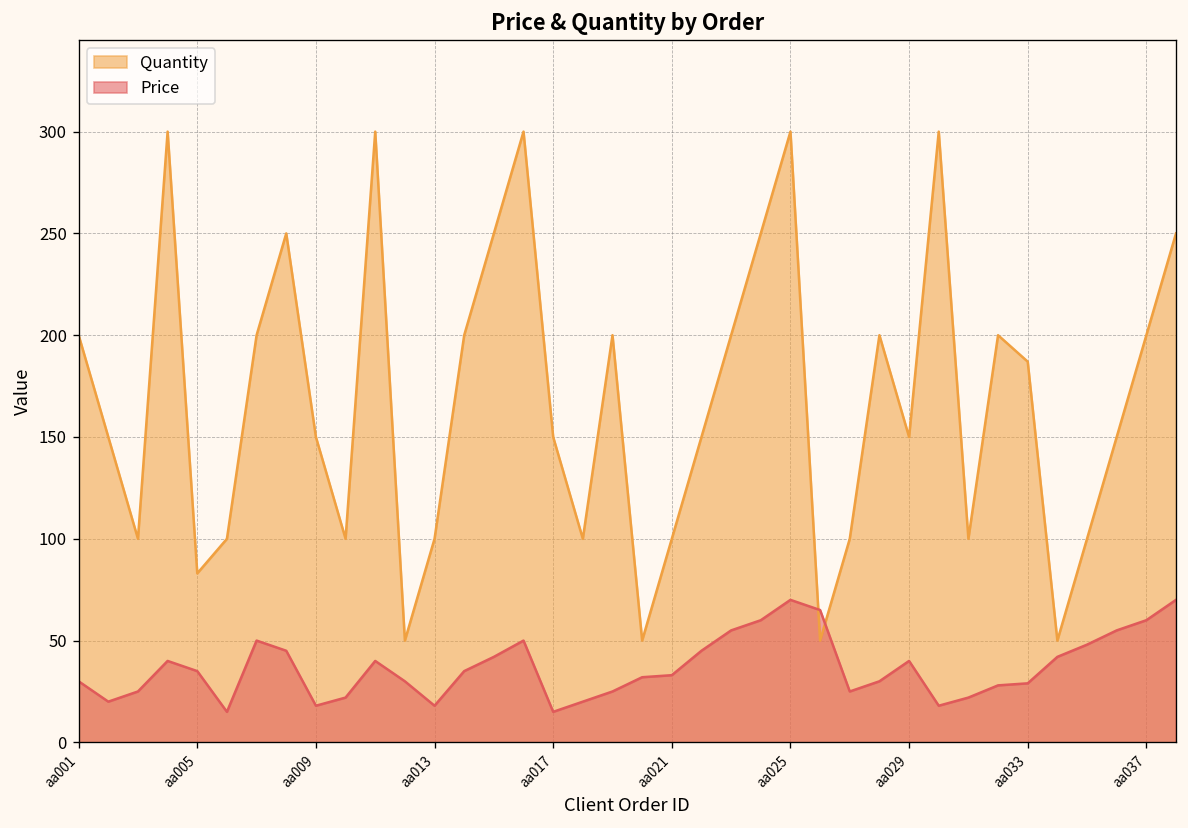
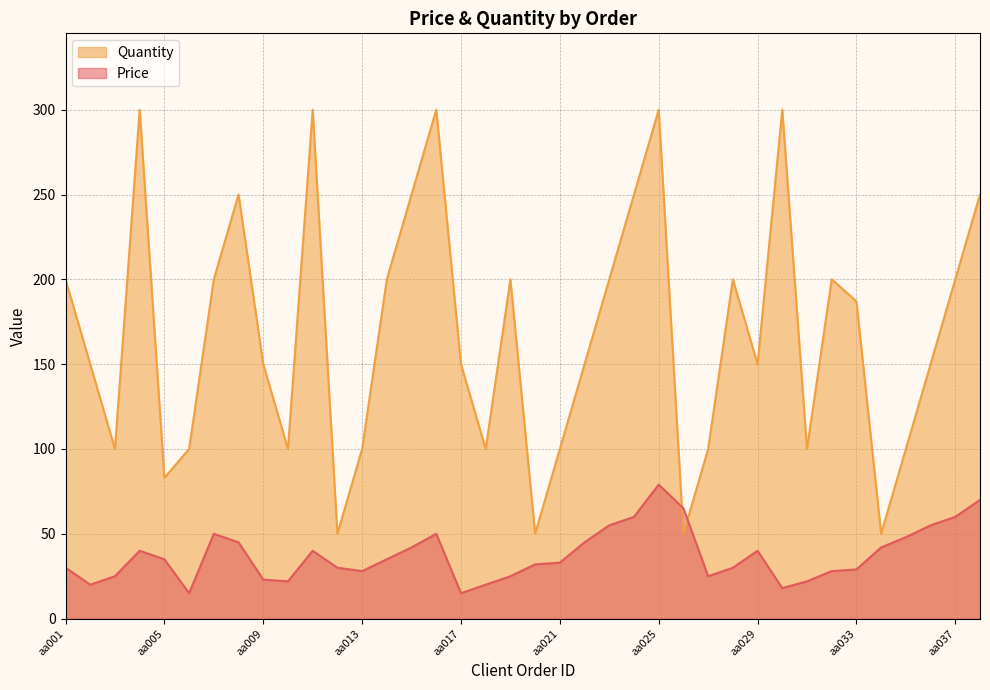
  {
    "Quantity": {
      "aa001": 200,
      "aa005": 83,
      "aa009": 150,
      "aa013": 100,
      "aa017": 150,
      "aa021": 100,
      "aa025": 300,
      "aa029": 150,
      "aa033": 187,
      "aa037": 200
    },
    "Price": {
      "aa001": 30,
      "aa005": 35,
-     "aa009": 18,
-     "aa013": 18,
+     "aa009": 23,
+     "aa013": 28,
      "aa017": 15,
      "aa021": 33,
-     "aa025": 70,
+     "aa025": 79,
      "aa029": 40,
      "aa033": 29,
      "aa037": 60
    }
  }
